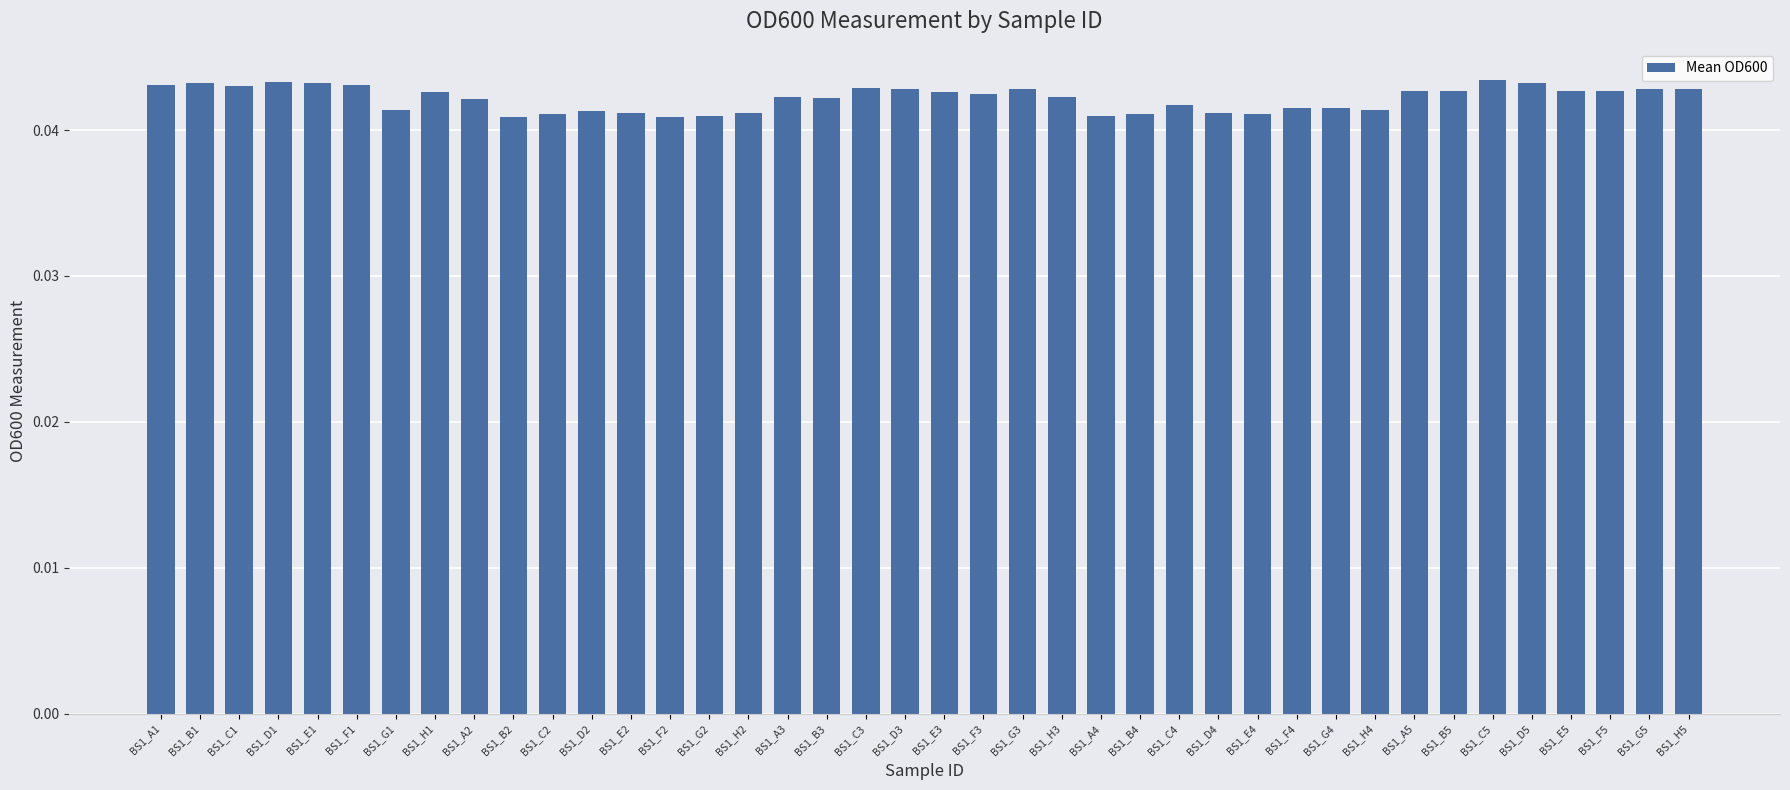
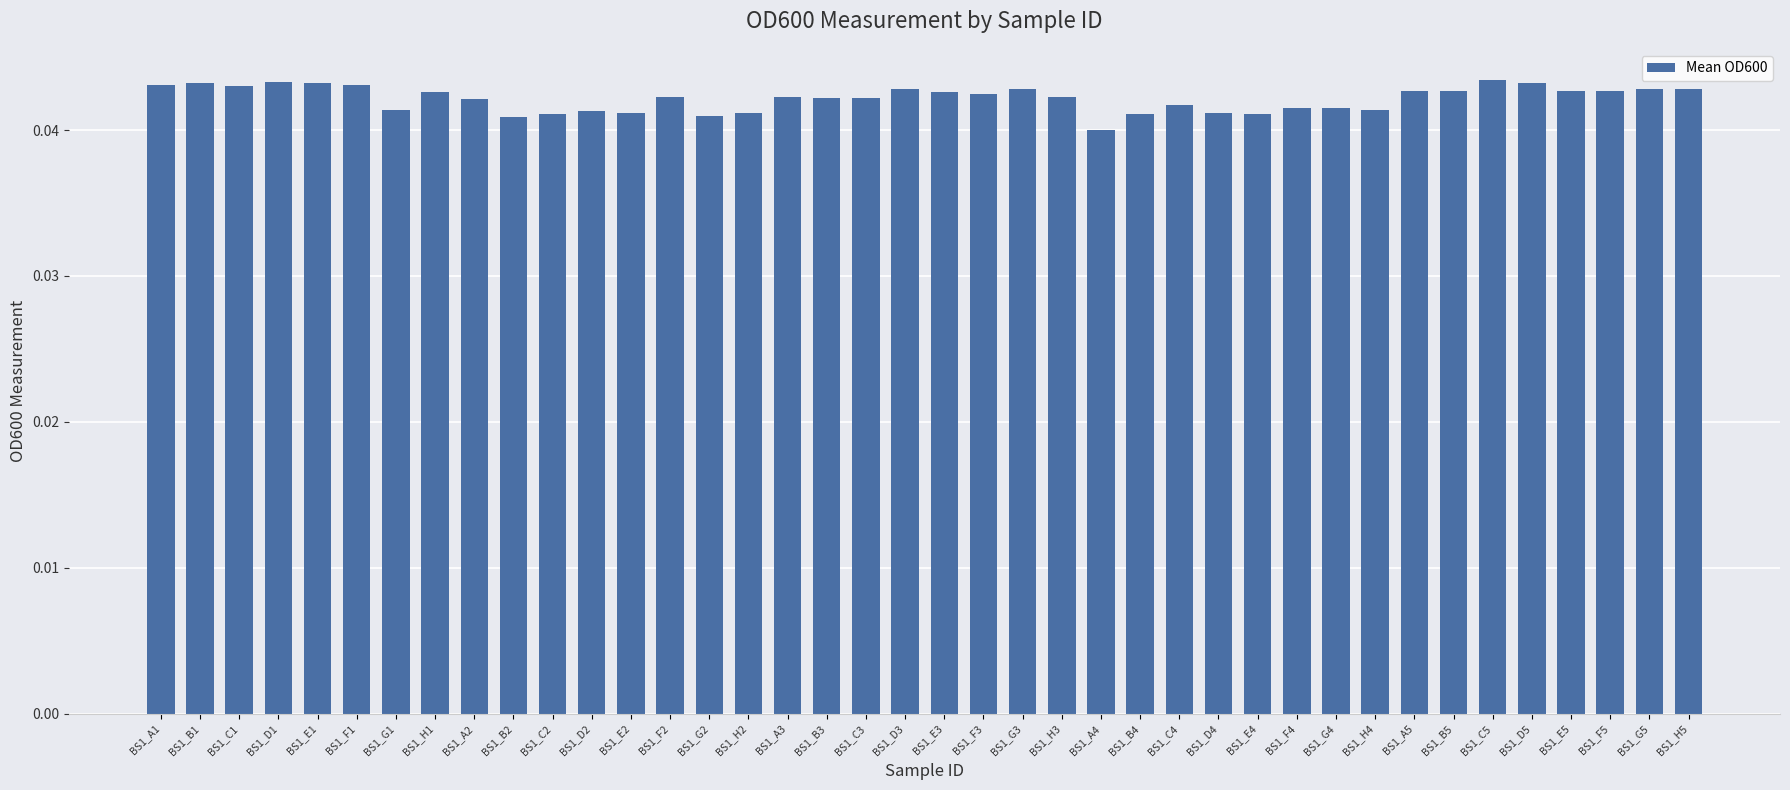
  {
    "BS1_A1": 0.0431,
    "BS1_B1": 0.0432,
    "BS1_C1": 0.0430,
    "BS1_D1": 0.0433,
    "BS1_E1": 0.0432,
    "BS1_F1": 0.0431,
    "BS1_G1": 0.0414,
    "BS1_H1": 0.0426,
    "BS1_A2": 0.0421,
    "BS1_B2": 0.0409,
    "BS1_C2": 0.0411,
    "BS1_D2": 0.0413,
    "BS1_E2": 0.0412,
-   "BS1_F2": 0.0409,
+   "BS1_F2": 0.0423,
    "BS1_G2": 0.0410,
    "BS1_H2": 0.0412,
    "BS1_A3": 0.0423,
    "BS1_B3": 0.0422,
-   "BS1_C3": 0.0429,
+   "BS1_C3": 0.0422,
    "BS1_D3": 0.0428,
    "BS1_E3": 0.0426,
    "BS1_F3": 0.0425,
    "BS1_G3": 0.0428,
    "BS1_H3": 0.0423,
-   "BS1_A4": 0.041,
+   "BS1_A4": 0.040,
    "BS1_B4": 0.0411,
    "BS1_C4": 0.0417,
    "BS1_D4": 0.0412,
    "BS1_E4": 0.0411,
    "BS1_F4": 0.0415,
    "BS1_G4": 0.0415,
    "BS1_H4": 0.0414,
    "BS1_A5": 0.0427,
    "BS1_B5": 0.0427,
    "BS1_C5": 0.0434,
    "BS1_D5": 0.0432,
    "BS1_E5": 0.0427,
    "BS1_F5": 0.0427,
    "BS1_G5": 0.0428,
    "BS1_H5": 0.0428
  }
